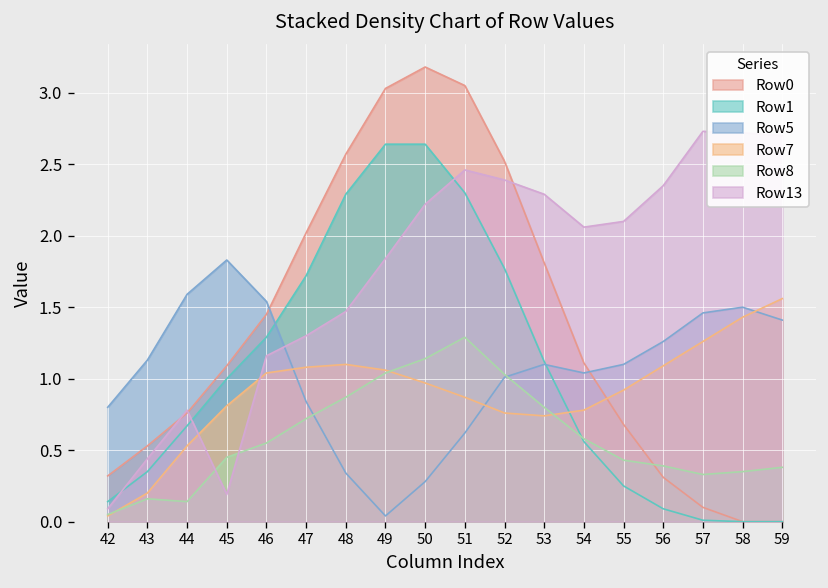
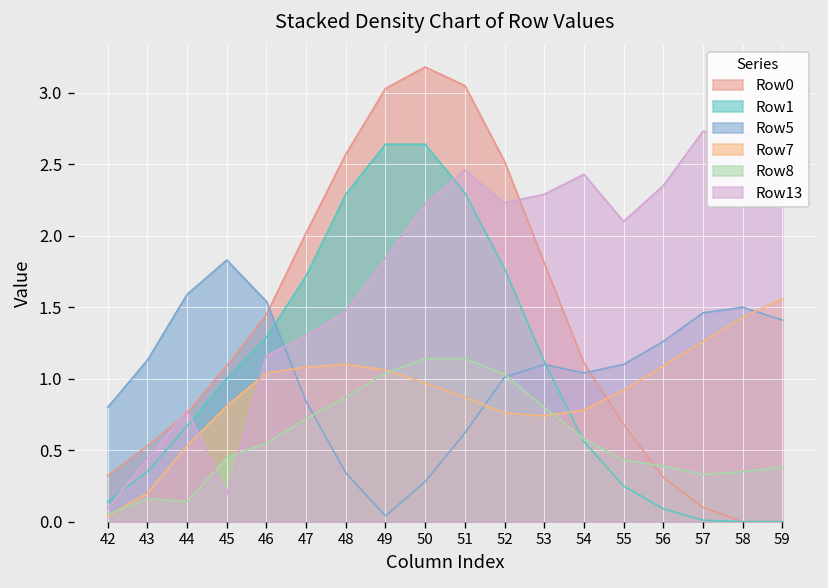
  {
    "Row8": {
      "43": 0.16,
      "44": 0.14,
      "45": 0.45,
      "46": 0.55,
      "47": 0.72,
      "48": 0.87,
      "50": 1.14,
-     "51": 1.29,
+     "51": 1.14,
      "53": 0.80,
      "55": 0.43,
      "56": 0.39,
      "57": 0.33,
      "58": 0.35,
      "59": 0.38
    },
    "Row13": {
      "42": 0.09,
      "43": 0.44,
      "45": 0.19,
      "46": 1.16,
      "47": 1.30,
      "48": 1.47,
      "49": 1.84,
      "50": 2.22,
      "51": 2.46,
-     "52": 2.39,
+     "52": 2.23,
      "53": 2.29,
-     "54": 2.06,
+     "54": 2.43,
      "55": 2.10,
      "56": 2.35,
      "57": 2.73
    }
  }
